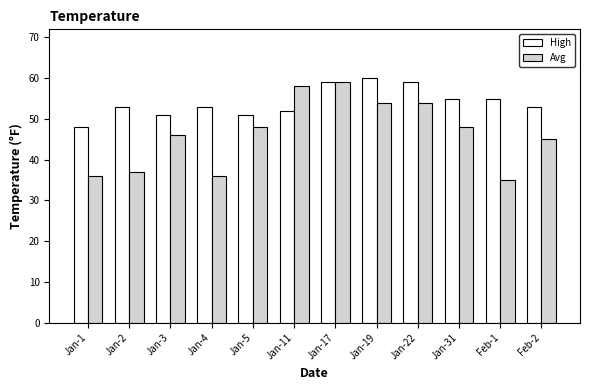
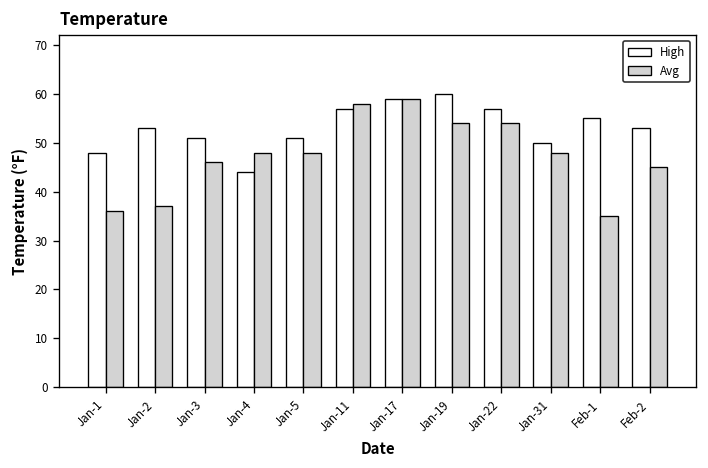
  {
    "High": {
      "Jan-1": 48,
      "Jan-2": 53,
      "Jan-3": 51,
-     "Jan-4": 53,
+     "Jan-4": 44,
      "Jan-5": 51,
-     "Jan-11": 52,
+     "Jan-11": 57,
      "Jan-17": 59,
      "Jan-19": 60,
-     "Jan-22": 59,
-     "Jan-31": 55,
+     "Jan-22": 57,
+     "Jan-31": 50,
      "Feb-1": 55,
      "Feb-2": 53
    },
    "Avg": {
      "Jan-1": 36,
      "Jan-2": 37,
      "Jan-3": 46,
-     "Jan-4": 36,
+     "Jan-4": 48,
      "Jan-5": 48,
      "Jan-11": 58,
      "Jan-17": 59,
      "Jan-19": 54,
      "Jan-22": 54,
      "Jan-31": 48,
      "Feb-1": 35,
      "Feb-2": 45
    }
  }
